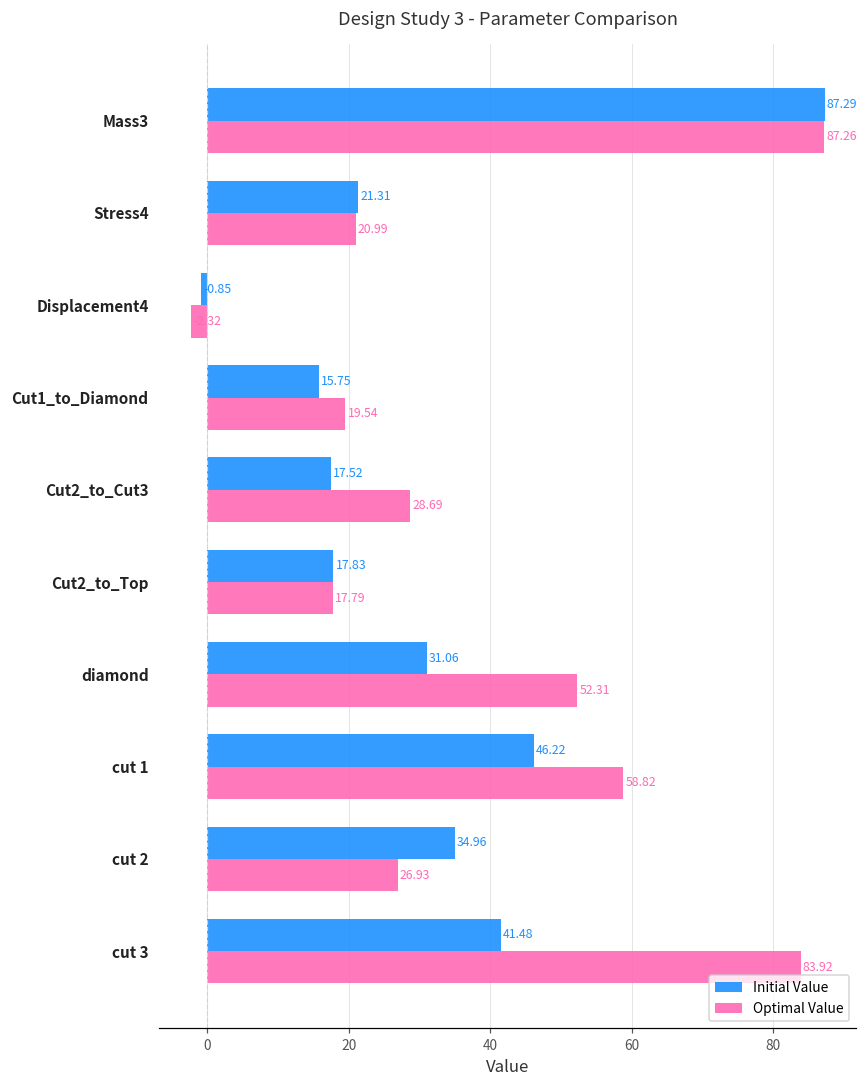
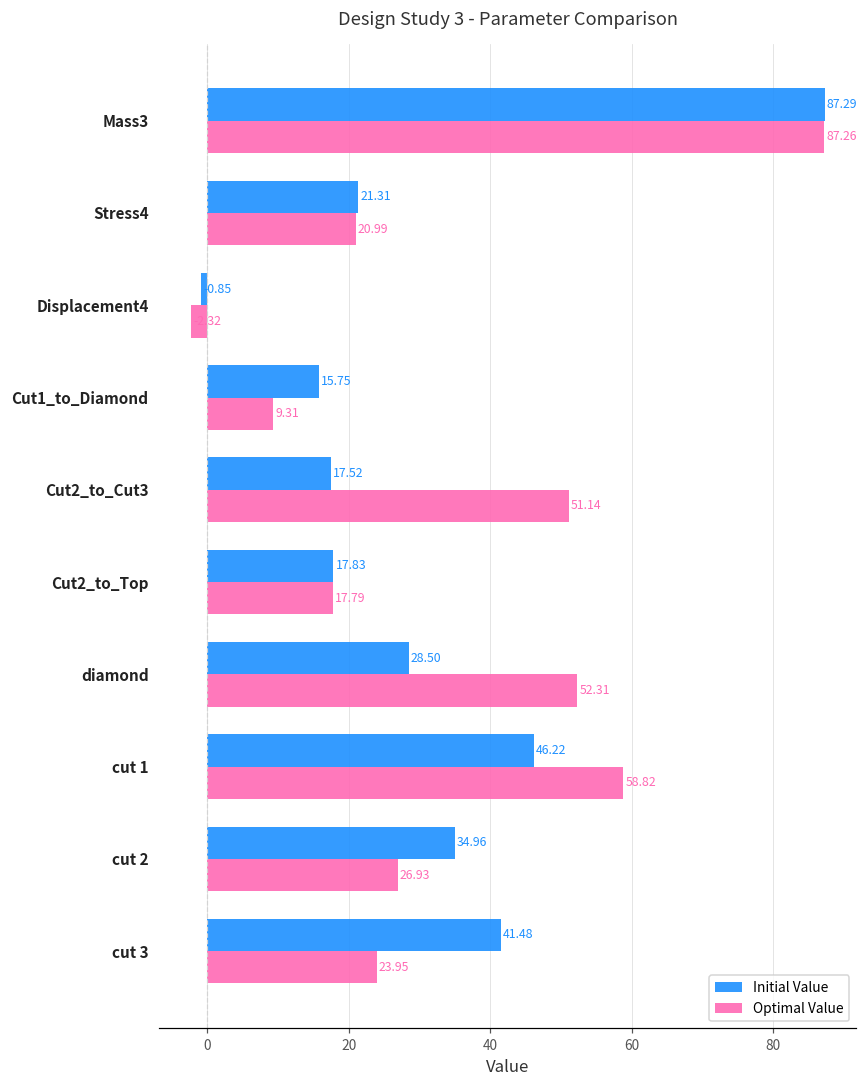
  {
    "Initial Value": {
      "Mass3": 87.29,
      "Stress4": 21.31,
      "Displacement4": -0.85,
      "Cut1_to_Diamond": 15.75,
      "Cut2_to_Cut3": 17.52,
      "Cut2_to_Top": 17.83,
-     "diamond": 31.06,
+     "diamond": 28.50,
      "cut 1": 46.22,
      "cut 2": 34.96,
      "cut 3": 41.48
    },
    "Optimal Value": {
      "Mass3": 87.26,
      "Stress4": 20.99,
-     "Cut1_to_Diamond": 19.54,
-     "Cut2_to_Cut3": 28.69,
+     "Cut1_to_Diamond": 9.31,
+     "Cut2_to_Cut3": 51.14,
      "Cut2_to_Top": 17.79,
      "diamond": 52.31,
      "cut 1": 58.82,
      "cut 2": 26.93,
-     "cut 3": 83.92
+     "cut 3": 23.95
    }
  }
